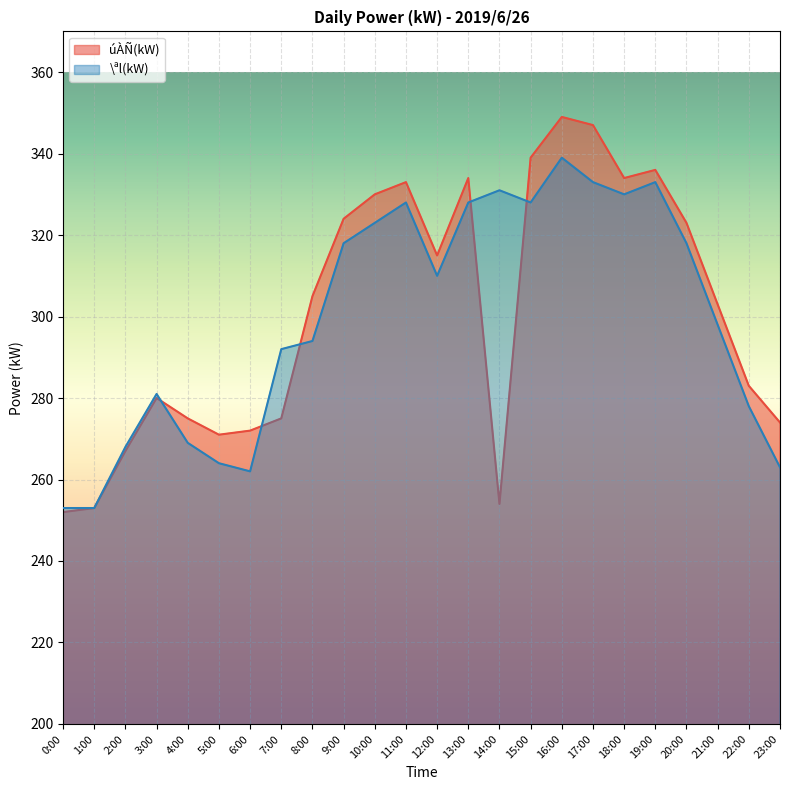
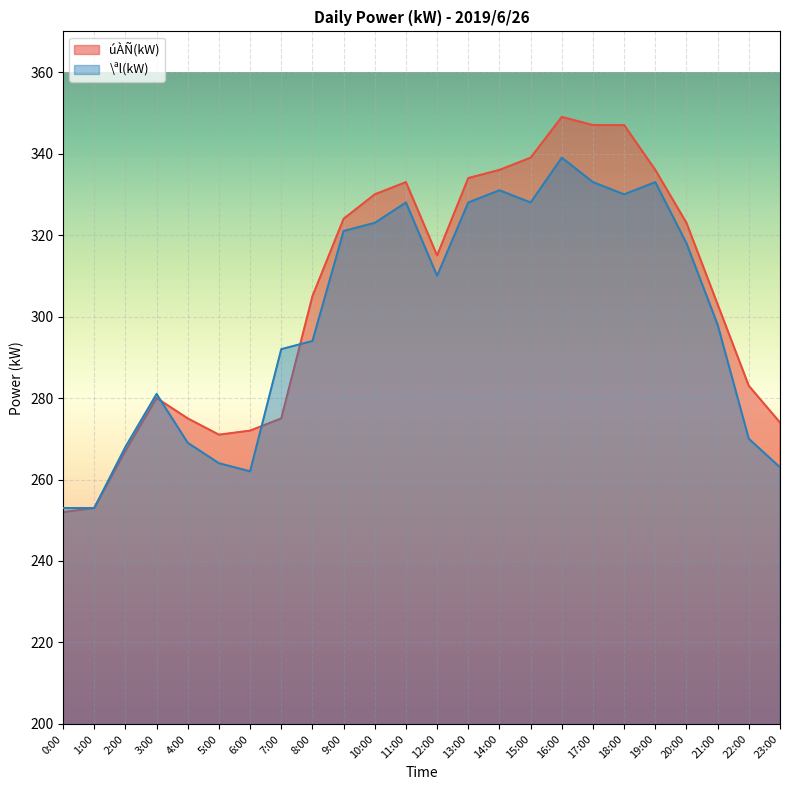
  {
    "úÀÑ(kW)": {
      "0:00": 252,
      "2:00": 267,
      "3:00": 280,
      "4:00": 275,
      "5:00": 271,
      "6:00": 272,
      "7:00": 275,
      "8:00": 305,
      "9:00": 324,
      "10:00": 330,
      "11:00": 333,
      "12:00": 315,
      "13:00": 334,
-     "14:00": 254,
+     "14:00": 336,
      "15:00": 339,
      "16:00": 349,
      "17:00": 347,
-     "18:00": 334,
+     "18:00": 347,
      "19:00": 336,
      "20:00": 323,
      "21:00": 303,
      "22:00": 283,
      "23:00": 274
    },
    "\\ªl(kW)": {
      "0:00": 253,
      "2:00": 268,
      "3:00": 281,
      "4:00": 269,
      "5:00": 264,
      "6:00": 262,
      "7:00": 292,
      "8:00": 294,
-     "9:00": 318,
+     "9:00": 321,
      "10:00": 323,
      "11:00": 328,
      "12:00": 310,
      "13:00": 328,
      "14:00": 331,
      "15:00": 328,
      "16:00": 339,
      "17:00": 333,
      "18:00": 330,
      "19:00": 333,
      "20:00": 318,
      "21:00": 298,
-     "22:00": 278,
+     "22:00": 270,
      "23:00": 263
    }
  }
